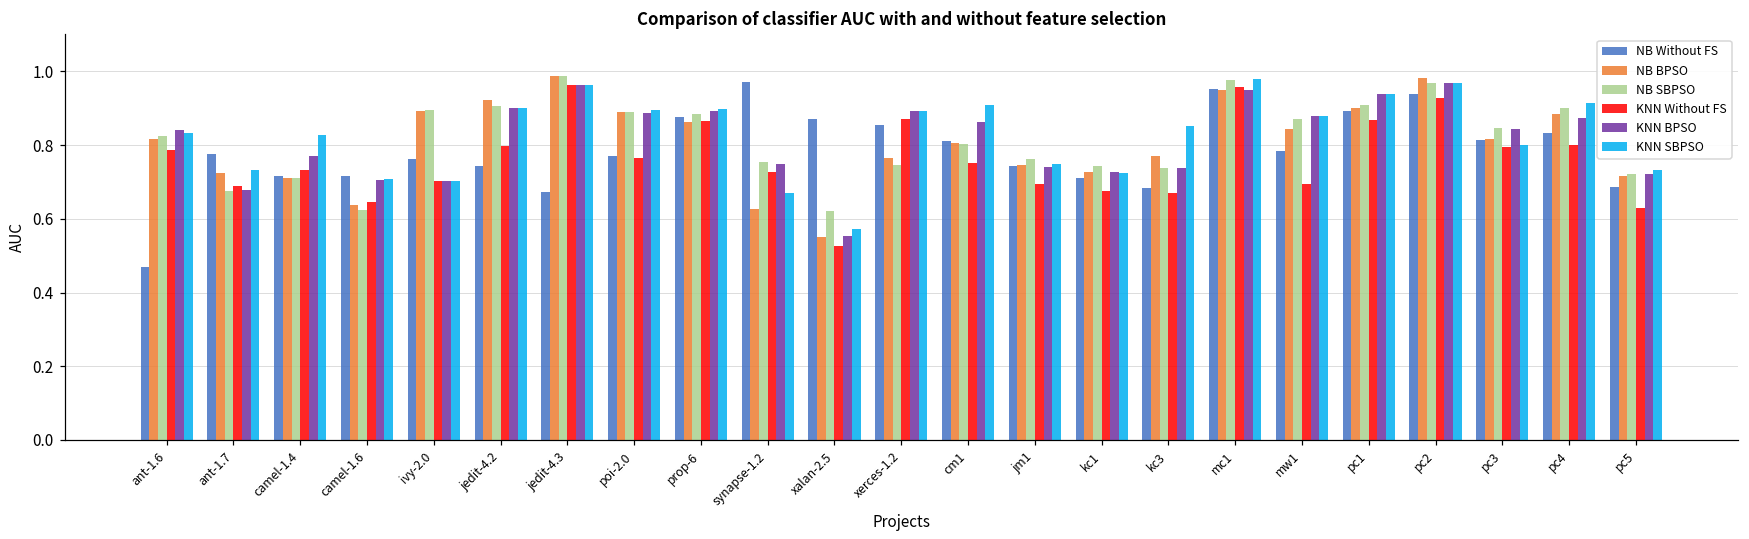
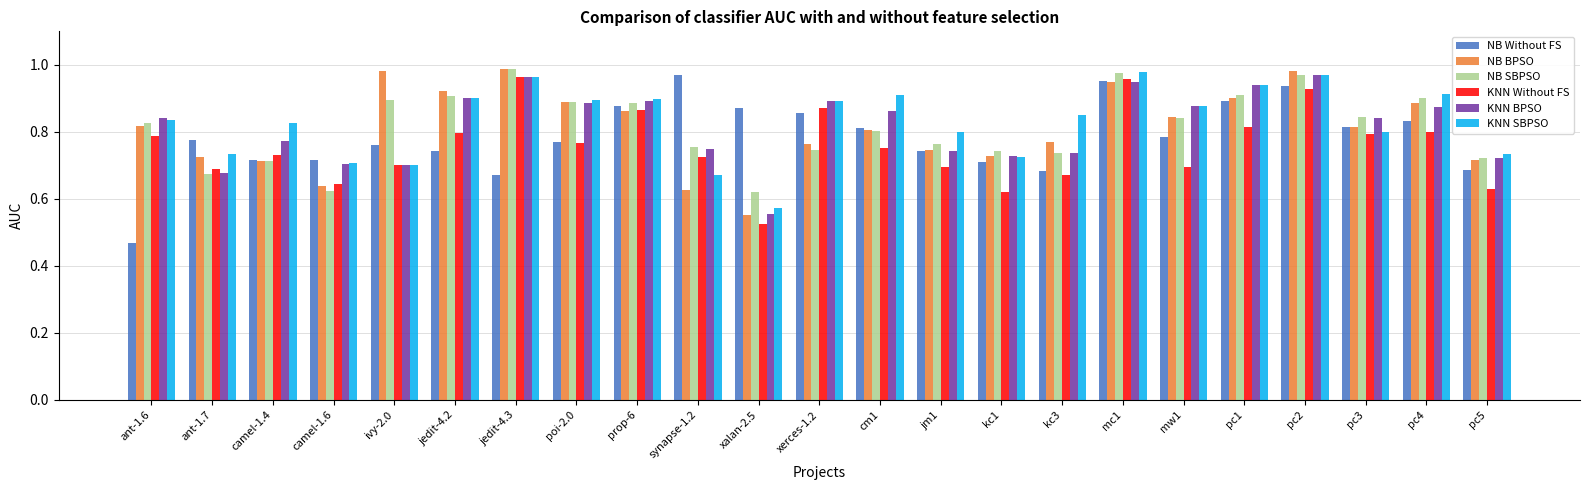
  {
    "NB Without FS": {
      "ant-1.6": 0.47,
      "ant-1.7": 0.78,
      "camel-1.4": 0.72,
      "camel-1.6": 0.72,
      "ivy-2.0": 0.76,
      "jedit-4.2": 0.74,
      "jedit-4.3": 0.67,
      "poi-2.0": 0.77,
      "prop-6": 0.88,
      "synapse-1.2": 0.97,
      "xalan-2.5": 0.87,
      "xerces-1.2": 0.85,
      "cm1": 0.81,
      "jm1": 0.74,
      "kc1": 0.71,
      "kc3": 0.68,
      "mc1": 0.95,
      "mw1": 0.78,
      "pc1": 0.89,
      "pc2": 0.94,
      "pc3": 0.81,
      "pc4": 0.83,
      "pc5": 0.69
    },
    "NB BPSO": {
      "ant-1.6": 0.82,
      "ant-1.7": 0.73,
      "camel-1.4": 0.71,
      "camel-1.6": 0.64,
-     "ivy-2.0": 0.89,
+     "ivy-2.0": 0.98,
      "jedit-4.2": 0.92,
      "jedit-4.3": 0.99,
      "poi-2.0": 0.89,
      "prop-6": 0.86,
      "synapse-1.2": 0.63,
      "xalan-2.5": 0.55,
      "xerces-1.2": 0.76,
      "cm1": 0.81,
      "jm1": 0.75,
      "kc1": 0.73,
      "kc3": 0.77,
      "mc1": 0.95,
      "mw1": 0.84,
      "pc1": 0.90,
      "pc2": 0.98,
      "pc3": 0.82,
      "pc4": 0.89,
      "pc5": 0.72
    },
    "NB SBPSO": {
      "ant-1.6": 0.83,
      "ant-1.7": 0.67,
      "camel-1.4": 0.71,
      "camel-1.6": 0.62,
      "ivy-2.0": 0.90,
      "jedit-4.2": 0.91,
      "jedit-4.3": 0.99,
      "poi-2.0": 0.89,
      "prop-6": 0.89,
      "synapse-1.2": 0.76,
      "xalan-2.5": 0.62,
      "xerces-1.2": 0.74,
      "cm1": 0.80,
      "jm1": 0.76,
      "kc1": 0.74,
      "kc3": 0.74,
      "mc1": 0.98,
-     "mw1": 0.87,
+     "mw1": 0.84,
      "pc1": 0.91,
      "pc2": 0.97,
      "pc3": 0.85,
      "pc4": 0.90,
      "pc5": 0.72
    },
    "KNN Without FS": {
      "ant-1.6": 0.79,
      "ant-1.7": 0.69,
      "camel-1.4": 0.73,
      "camel-1.6": 0.65,
      "ivy-2.0": 0.70,
      "jedit-4.2": 0.80,
      "jedit-4.3": 0.96,
      "poi-2.0": 0.77,
      "prop-6": 0.87,
      "synapse-1.2": 0.73,
      "xalan-2.5": 0.53,
      "xerces-1.2": 0.87,
      "cm1": 0.75,
      "jm1": 0.70,
-     "kc1": 0.67,
+     "kc1": 0.62,
      "kc3": 0.67,
      "mc1": 0.96,
      "mw1": 0.69,
-     "pc1": 0.87,
+     "pc1": 0.81,
      "pc2": 0.93,
      "pc3": 0.79,
      "pc4": 0.80,
      "pc5": 0.63
    },
    "KNN BPSO": {
      "ant-1.6": 0.84,
      "ant-1.7": 0.68,
      "camel-1.4": 0.77,
      "camel-1.6": 0.70,
      "ivy-2.0": 0.70,
      "jedit-4.2": 0.90,
      "jedit-4.3": 0.96,
      "poi-2.0": 0.89,
      "prop-6": 0.89,
      "synapse-1.2": 0.75,
      "xalan-2.5": 0.55,
      "xerces-1.2": 0.89,
      "cm1": 0.86,
      "jm1": 0.74,
      "kc1": 0.73,
      "kc3": 0.74,
      "mc1": 0.95,
      "mw1": 0.88,
      "pc1": 0.94,
      "pc2": 0.97,
      "pc3": 0.84,
      "pc4": 0.87,
      "pc5": 0.72
    },
    "KNN SBPSO": {
      "ant-1.6": 0.83,
      "ant-1.7": 0.73,
      "camel-1.4": 0.83,
      "camel-1.6": 0.71,
      "ivy-2.0": 0.70,
      "jedit-4.2": 0.90,
      "jedit-4.3": 0.96,
      "poi-2.0": 0.89,
      "prop-6": 0.90,
      "synapse-1.2": 0.67,
      "xalan-2.5": 0.57,
      "xerces-1.2": 0.89,
      "cm1": 0.91,
-     "jm1": 0.75,
+     "jm1": 0.80,
      "kc1": 0.72,
      "kc3": 0.85,
      "mc1": 0.98,
      "mw1": 0.88,
      "pc1": 0.94,
      "pc2": 0.97,
      "pc3": 0.80,
      "pc4": 0.91,
      "pc5": 0.73
    }
  }
